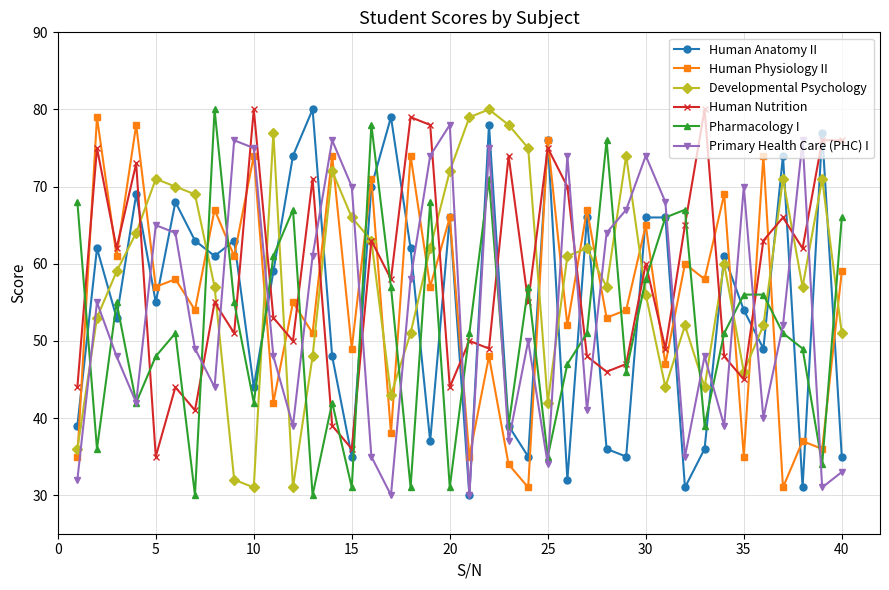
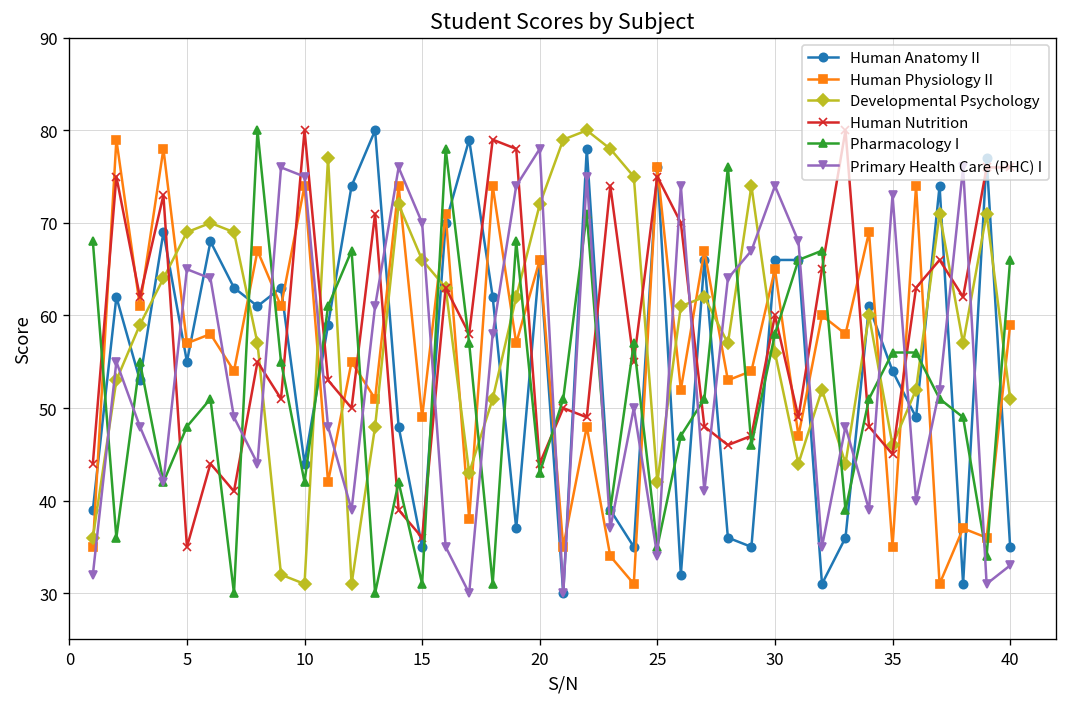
  {
    "Human Anatomy II": {
      "5": 55,
      "10": 44,
      "15": 35,
      "30": 66,
      "35": 54,
      "40": 35
    },
    "Human Physiology II": {
      "5": 57,
      "10": 74,
      "15": 49,
      "30": 65,
      "35": 35,
      "40": 59
    },
    "Developmental Psychology": {
-     "5": 71,
+     "5": 69,
      "10": 31,
      "15": 66,
      "20": 72,
      "25": 42,
      "30": 56,
      "35": 46,
      "40": 51
    },
    "Human Nutrition": {
      "5": 35,
      "10": 80,
      "15": 36,
      "20": 44,
      "25": 75,
      "30": 60,
      "35": 45
    },
    "Pharmacology I": {
      "5": 48,
      "10": 42,
      "15": 31,
-     "20": 31,
+     "20": 43,
      "25": 35,
      "30": 58,
      "35": 56,
      "40": 66
    },
    "Primary Health Care (PHC) I": {
      "5": 65,
      "10": 75,
      "15": 70,
      "20": 78,
      "25": 34,
      "30": 74,
-     "35": 70,
+     "35": 73,
      "40": 33
    }
  }
